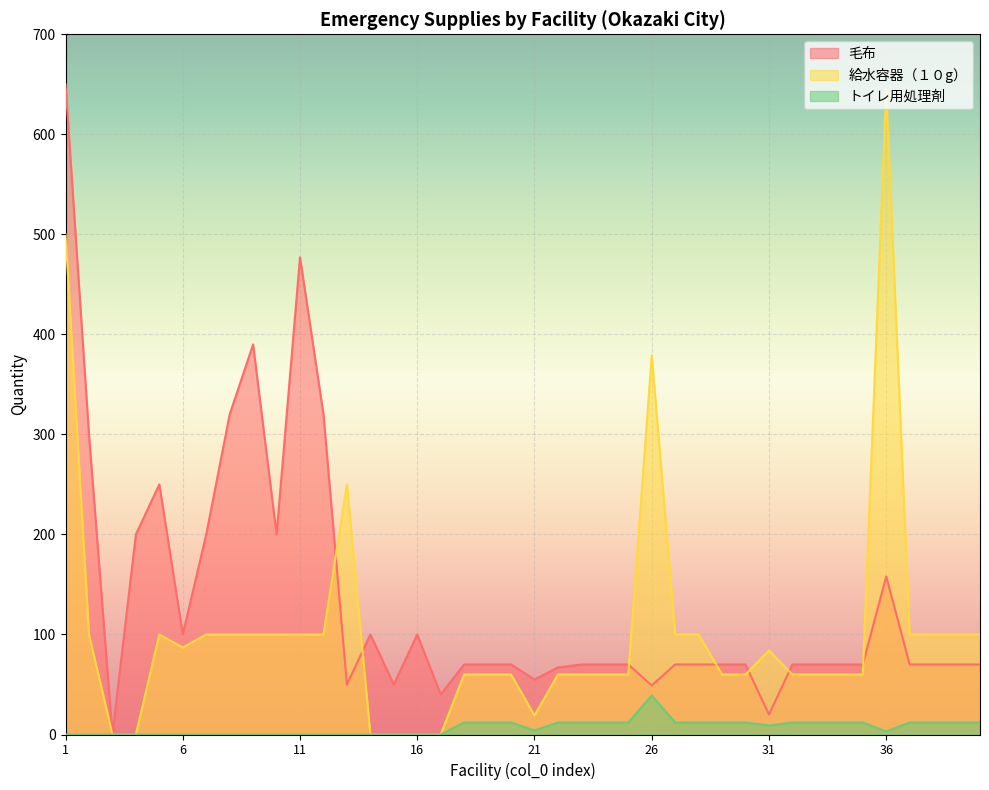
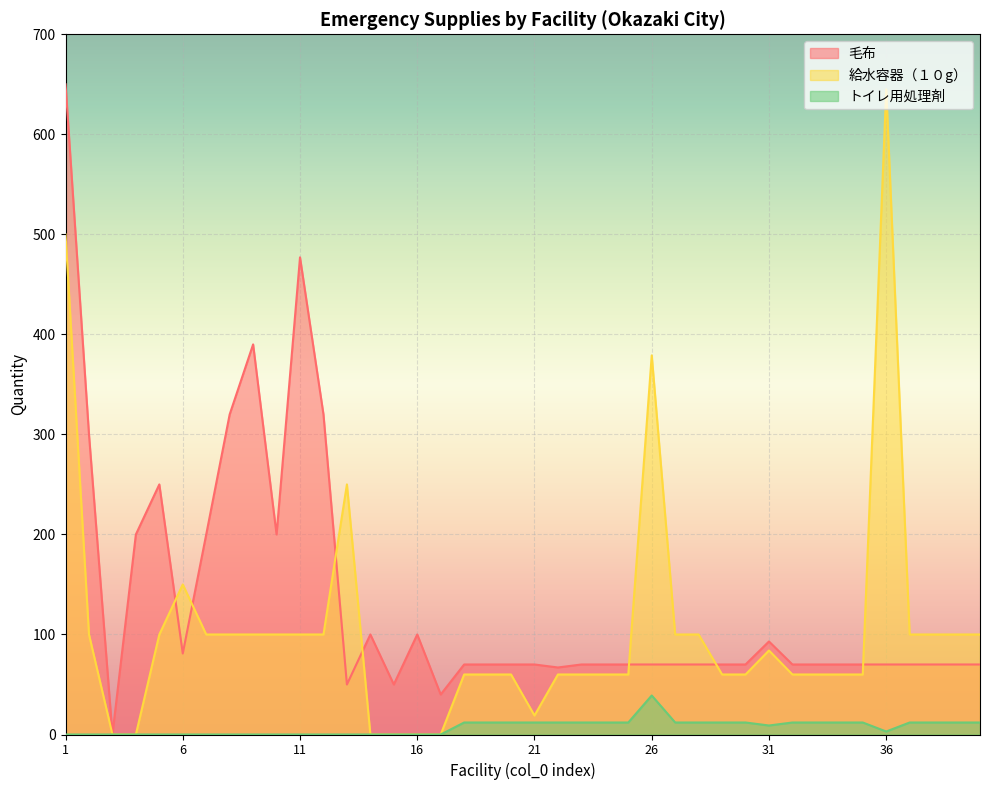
  {
    "毛布": {
      "1": 650,
-     "6": 100,
+     "6": 81,
      "11": 477,
      "16": 100,
-     "21": 55,
-     "26": 49,
-     "31": 20,
-     "36": 158
+     "21": 70,
+     "26": 70,
+     "31": 93,
+     "36": 70
    },
    "給水容器（１０g）": {
      "1": 500,
-     "6": 87,
+     "6": 150,
      "11": 100,
      "21": 19,
      "26": 379,
      "31": 84
    },
    "トイレ用処理剤": {
      "1": 0,
      "6": 0,
      "11": 0,
-     "21": 4,
+     "21": 12,
      "26": 39,
      "31": 9,
      "36": 3
    }
  }
